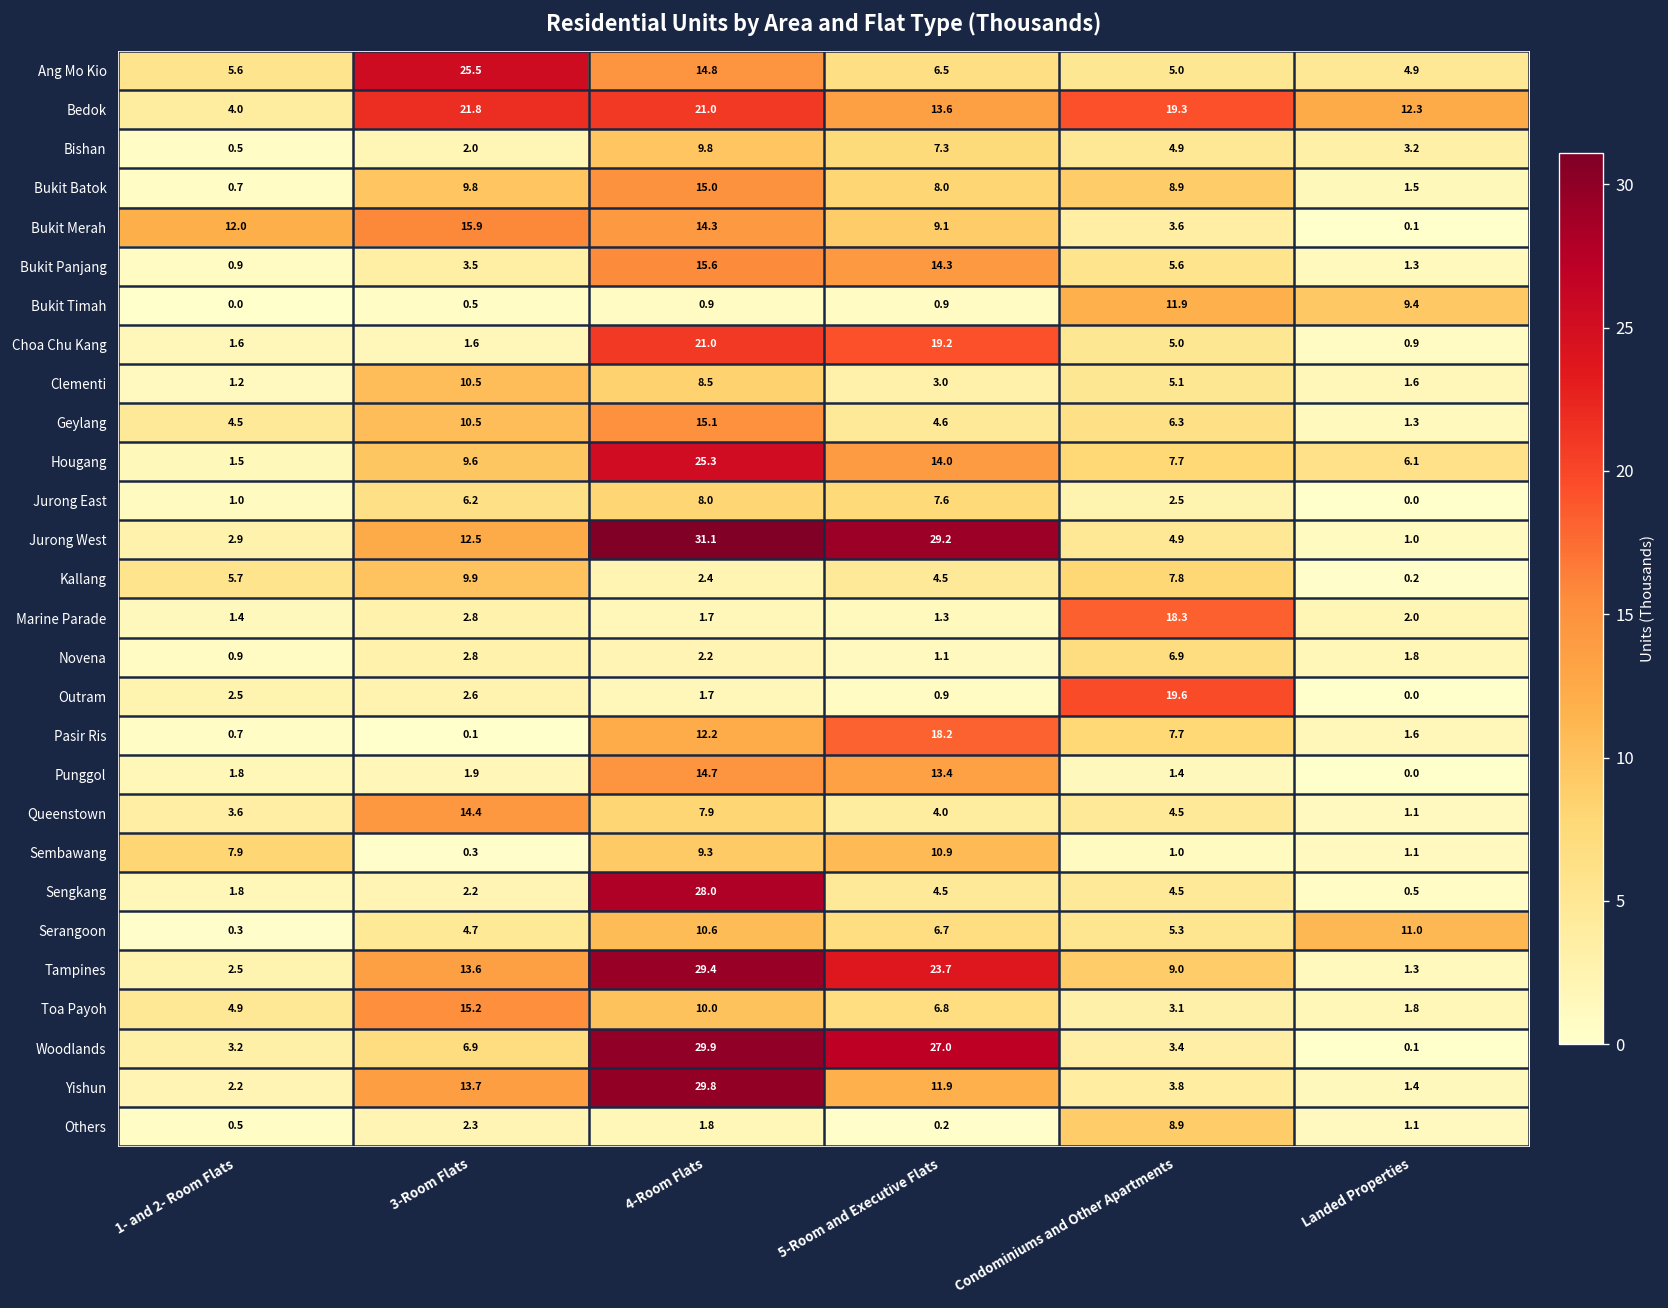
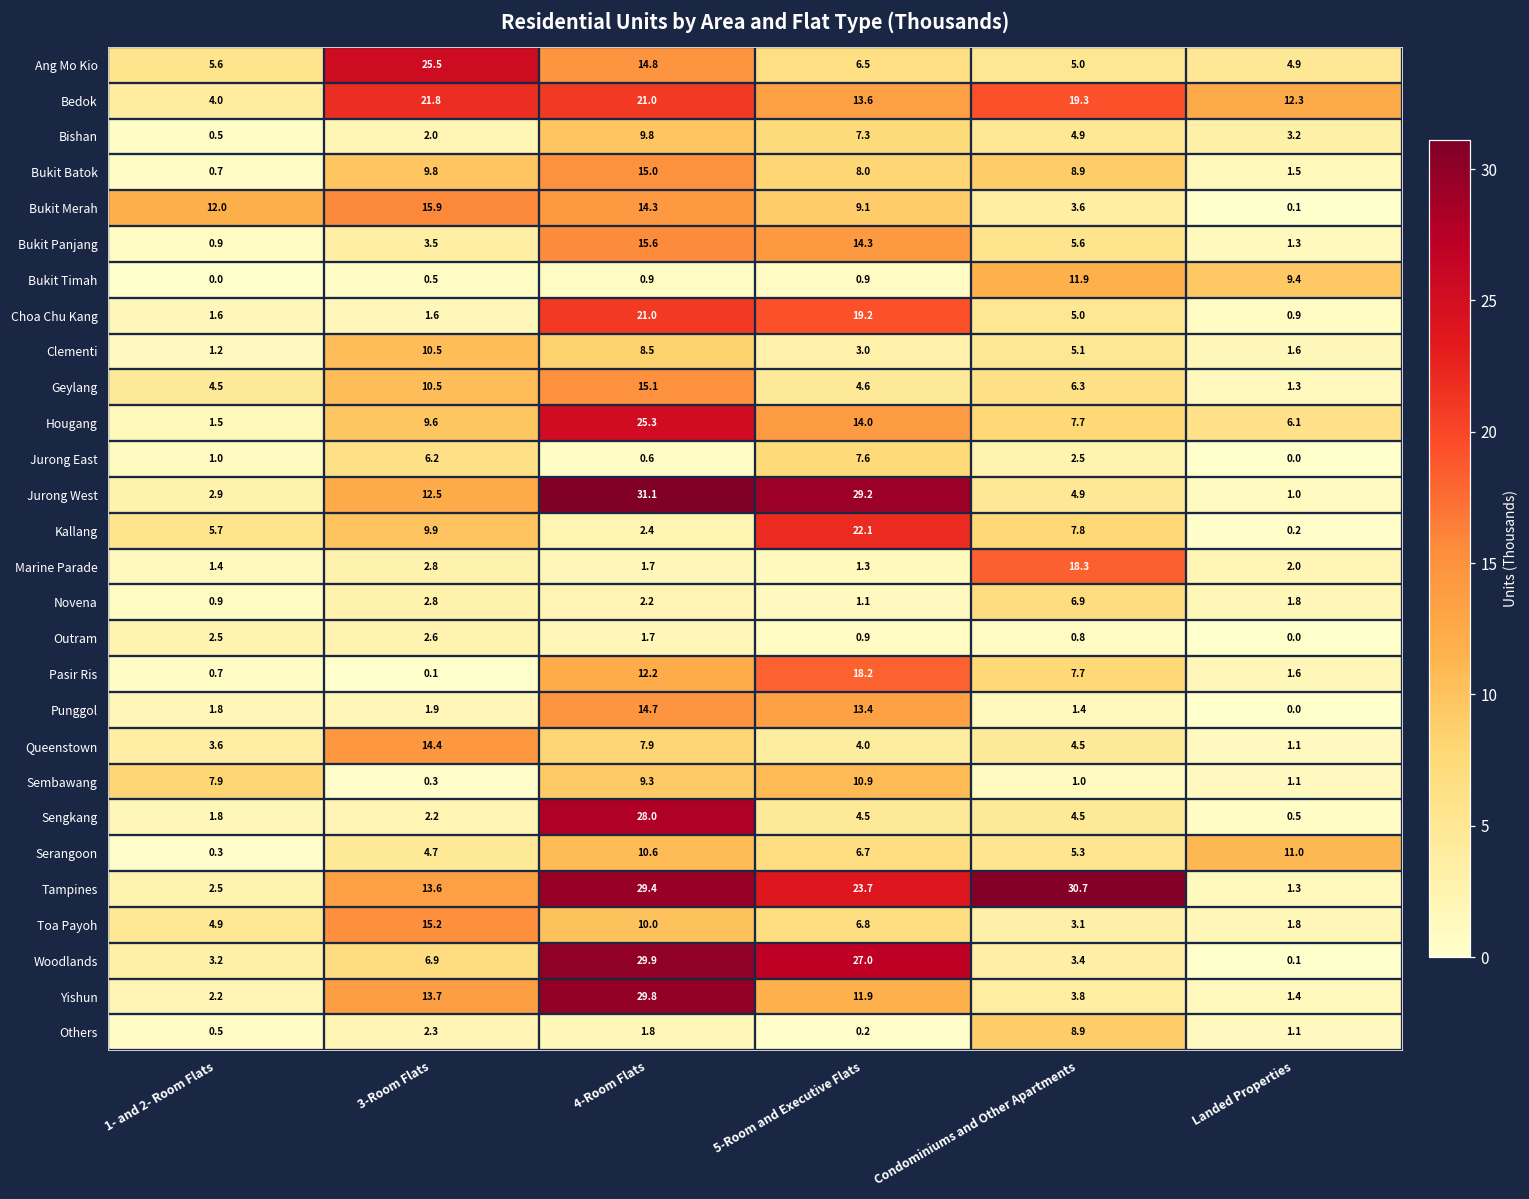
  {
    "Ang Mo Kio": {
      "1- and 2- Room Flats": 5.6,
      "3-Room Flats": 25.5,
      "4-Room Flats": 14.8,
      "5-Room and Executive Flats": 6.5,
      "Condominiums and Other Apartments": 5.0,
      "Landed Properties": 4.9
    },
    "Bedok": {
      "1- and 2- Room Flats": 4.0,
      "3-Room Flats": 21.8,
      "4-Room Flats": 21.0,
      "5-Room and Executive Flats": 13.6,
      "Condominiums and Other Apartments": 19.3,
      "Landed Properties": 12.3
    },
    "Bishan": {
      "1- and 2- Room Flats": 0.5,
      "3-Room Flats": 2.0,
      "4-Room Flats": 9.8,
      "5-Room and Executive Flats": 7.3,
      "Condominiums and Other Apartments": 4.9,
      "Landed Properties": 3.2
    },
    "Bukit Batok": {
      "1- and 2- Room Flats": 0.7,
      "3-Room Flats": 9.8,
      "4-Room Flats": 15.0,
      "5-Room and Executive Flats": 8.0,
      "Condominiums and Other Apartments": 8.9,
      "Landed Properties": 1.5
    },
    "Bukit Merah": {
      "1- and 2- Room Flats": 12.0,
      "3-Room Flats": 15.9,
      "4-Room Flats": 14.3,
      "5-Room and Executive Flats": 9.1,
      "Condominiums and Other Apartments": 3.6,
      "Landed Properties": 0.1
    },
    "Bukit Panjang": {
      "1- and 2- Room Flats": 0.9,
      "3-Room Flats": 3.5,
      "4-Room Flats": 15.6,
      "5-Room and Executive Flats": 14.3,
      "Condominiums and Other Apartments": 5.6,
      "Landed Properties": 1.3
    },
    "Bukit Timah": {
      "1- and 2- Room Flats": 0.0,
      "3-Room Flats": 0.5,
      "4-Room Flats": 0.9,
      "5-Room and Executive Flats": 0.9,
      "Condominiums and Other Apartments": 11.9,
      "Landed Properties": 9.4
    },
    "Choa Chu Kang": {
      "1- and 2- Room Flats": 1.6,
      "3-Room Flats": 1.6,
      "4-Room Flats": 21.0,
      "5-Room and Executive Flats": 19.2,
      "Condominiums and Other Apartments": 5.0,
      "Landed Properties": 0.9
    },
    "Clementi": {
      "1- and 2- Room Flats": 1.2,
      "3-Room Flats": 10.5,
      "4-Room Flats": 8.5,
      "5-Room and Executive Flats": 3.0,
      "Condominiums and Other Apartments": 5.1,
      "Landed Properties": 1.6
    },
    "Geylang": {
      "1- and 2- Room Flats": 4.5,
      "3-Room Flats": 10.5,
      "4-Room Flats": 15.1,
      "5-Room and Executive Flats": 4.6,
      "Condominiums and Other Apartments": 6.3,
      "Landed Properties": 1.3
    },
    "Hougang": {
      "1- and 2- Room Flats": 1.5,
      "3-Room Flats": 9.6,
      "4-Room Flats": 25.3,
      "5-Room and Executive Flats": 14.0,
      "Condominiums and Other Apartments": 7.7,
      "Landed Properties": 6.1
    },
    "Jurong East": {
      "1- and 2- Room Flats": 1.0,
      "3-Room Flats": 6.2,
-     "4-Room Flats": 8.0,
+     "4-Room Flats": 0.6,
      "5-Room and Executive Flats": 7.6,
      "Condominiums and Other Apartments": 2.5,
      "Landed Properties": 0.0
    },
    "Jurong West": {
      "1- and 2- Room Flats": 2.9,
      "3-Room Flats": 12.5,
      "4-Room Flats": 31.1,
      "5-Room and Executive Flats": 29.2,
      "Condominiums and Other Apartments": 4.9,
      "Landed Properties": 1.0
    },
    "Kallang": {
      "1- and 2- Room Flats": 5.7,
      "3-Room Flats": 9.9,
      "4-Room Flats": 2.4,
-     "5-Room and Executive Flats": 4.5,
+     "5-Room and Executive Flats": 22.1,
      "Condominiums and Other Apartments": 7.8,
      "Landed Properties": 0.2
    },
    "Marine Parade": {
      "1- and 2- Room Flats": 1.4,
      "3-Room Flats": 2.8,
      "4-Room Flats": 1.7,
      "5-Room and Executive Flats": 1.3,
      "Condominiums and Other Apartments": 18.3,
      "Landed Properties": 2.0
    },
    "Novena": {
      "1- and 2- Room Flats": 0.9,
      "3-Room Flats": 2.8,
      "4-Room Flats": 2.2,
      "5-Room and Executive Flats": 1.1,
      "Condominiums and Other Apartments": 6.9,
      "Landed Properties": 1.8
    },
    "Outram": {
      "1- and 2- Room Flats": 2.5,
      "3-Room Flats": 2.6,
      "4-Room Flats": 1.7,
      "5-Room and Executive Flats": 0.9,
-     "Condominiums and Other Apartments": 19.6,
+     "Condominiums and Other Apartments": 0.8,
      "Landed Properties": 0.0
    },
    "Pasir Ris": {
      "1- and 2- Room Flats": 0.7,
      "3-Room Flats": 0.1,
      "4-Room Flats": 12.2,
      "5-Room and Executive Flats": 18.2,
      "Condominiums and Other Apartments": 7.7,
      "Landed Properties": 1.6
    },
    "Punggol": {
      "1- and 2- Room Flats": 1.8,
      "3-Room Flats": 1.9,
      "4-Room Flats": 14.7,
      "5-Room and Executive Flats": 13.4,
      "Condominiums and Other Apartments": 1.4,
      "Landed Properties": 0.0
    },
    "Queenstown": {
      "1- and 2- Room Flats": 3.6,
      "3-Room Flats": 14.4,
      "4-Room Flats": 7.9,
      "5-Room and Executive Flats": 4.0,
      "Condominiums and Other Apartments": 4.5,
      "Landed Properties": 1.1
    },
    "Sembawang": {
      "1- and 2- Room Flats": 7.9,
      "3-Room Flats": 0.3,
      "4-Room Flats": 9.3,
      "5-Room and Executive Flats": 10.9,
      "Condominiums and Other Apartments": 1.0,
      "Landed Properties": 1.1
    },
    "Sengkang": {
      "1- and 2- Room Flats": 1.8,
      "3-Room Flats": 2.2,
      "4-Room Flats": 28.0,
      "5-Room and Executive Flats": 4.5,
      "Condominiums and Other Apartments": 4.5,
      "Landed Properties": 0.5
    },
    "Serangoon": {
      "1- and 2- Room Flats": 0.3,
      "3-Room Flats": 4.7,
      "4-Room Flats": 10.6,
      "5-Room and Executive Flats": 6.7,
      "Condominiums and Other Apartments": 5.3,
      "Landed Properties": 11.0
    },
    "Tampines": {
      "1- and 2- Room Flats": 2.5,
      "3-Room Flats": 13.6,
      "4-Room Flats": 29.4,
      "5-Room and Executive Flats": 23.7,
-     "Condominiums and Other Apartments": 9.0,
+     "Condominiums and Other Apartments": 30.7,
      "Landed Properties": 1.3
    },
    "Toa Payoh": {
      "1- and 2- Room Flats": 4.9,
      "3-Room Flats": 15.2,
      "4-Room Flats": 10.0,
      "5-Room and Executive Flats": 6.8,
      "Condominiums and Other Apartments": 3.1,
      "Landed Properties": 1.8
    },
    "Woodlands": {
      "1- and 2- Room Flats": 3.2,
      "3-Room Flats": 6.9,
      "4-Room Flats": 29.9,
      "5-Room and Executive Flats": 27.0,
      "Condominiums and Other Apartments": 3.4,
      "Landed Properties": 0.1
    },
    "Yishun": {
      "1- and 2- Room Flats": 2.2,
      "3-Room Flats": 13.7,
      "4-Room Flats": 29.8,
      "5-Room and Executive Flats": 11.9,
      "Condominiums and Other Apartments": 3.8,
      "Landed Properties": 1.4
    },
    "Others": {
      "1- and 2- Room Flats": 0.5,
      "3-Room Flats": 2.3,
      "4-Room Flats": 1.8,
      "5-Room and Executive Flats": 0.2,
      "Condominiums and Other Apartments": 8.9,
      "Landed Properties": 1.1
    }
  }
